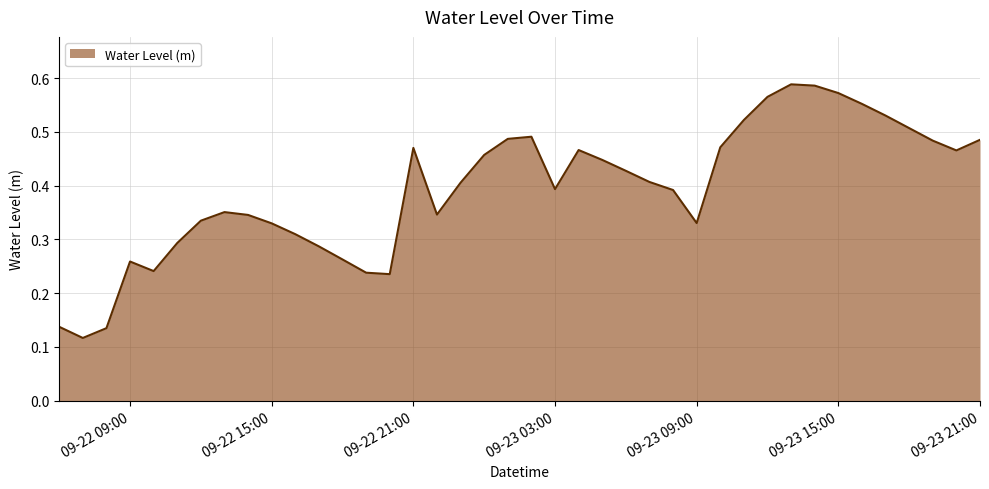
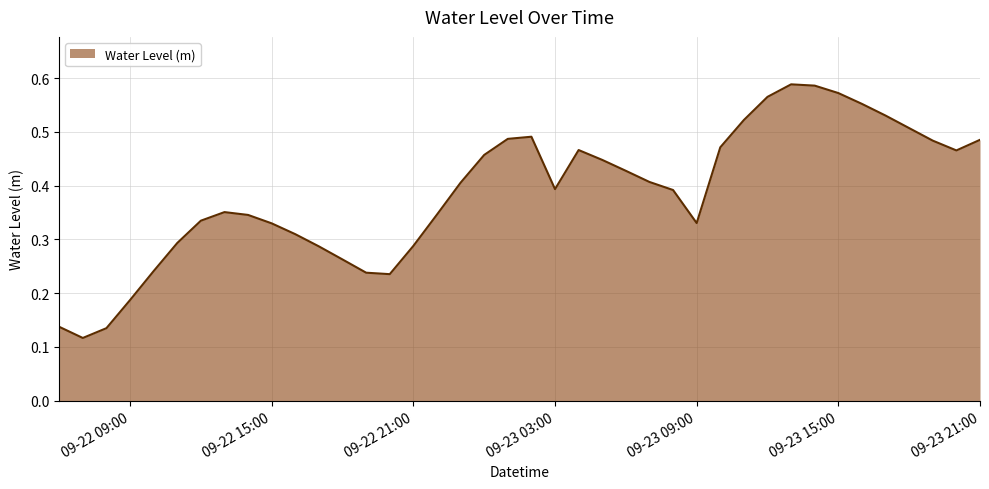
  {
-   "09-22 09:00": 0.26,
+   "09-22 09:00": 0.19,
    "09-22 15:00": 0.33,
-   "09-22 21:00": 0.47,
+   "09-22 21:00": 0.29,
    "09-23 03:00": 0.39,
    "09-23 09:00": 0.33,
    "09-23 15:00": 0.57,
    "09-23 21:00": 0.49
  }
